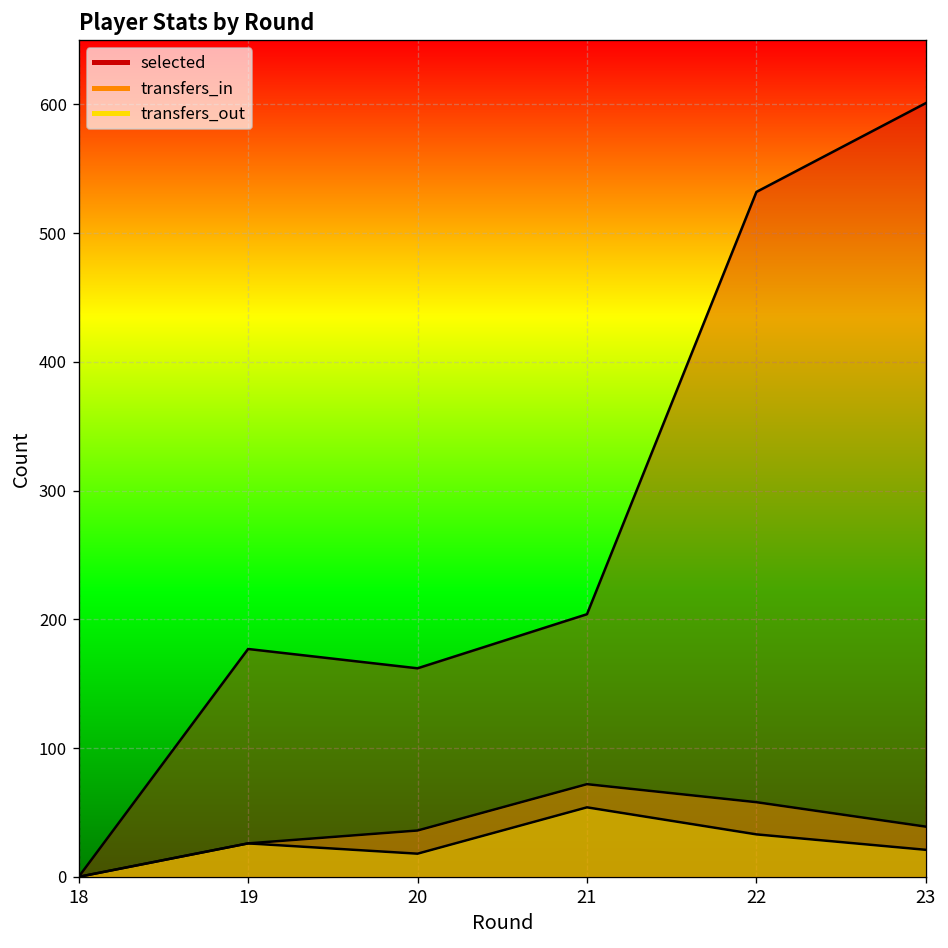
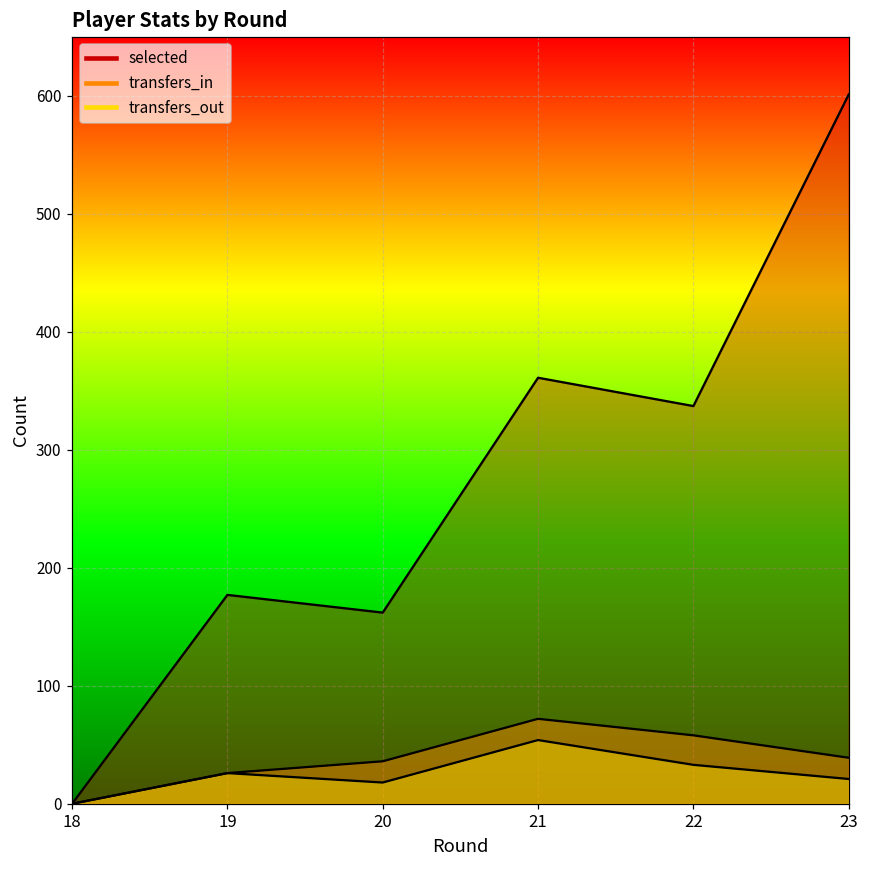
  {
    "selected": {
      "19": 177,
      "20": 162,
-     "21": 204,
-     "22": 532,
+     "21": 361,
+     "22": 337,
      "23": 601
    }
  }
